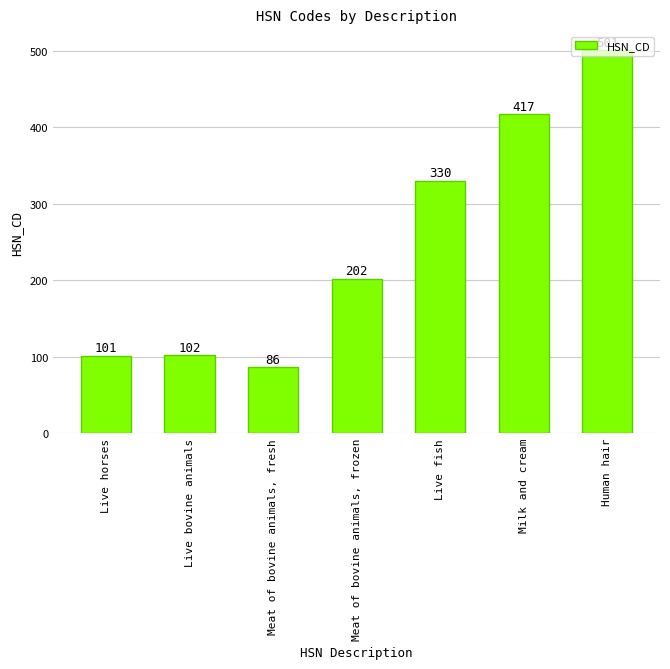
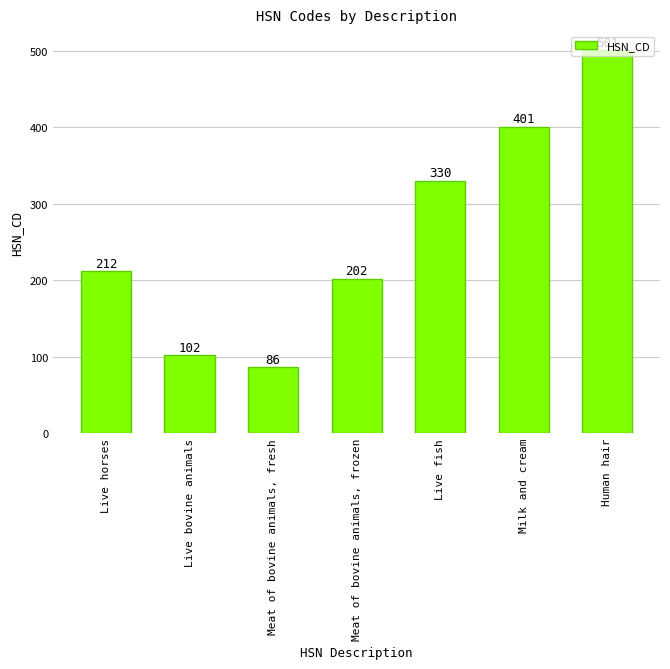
  {
-   "Live horses": 101,
+   "Live horses": 212,
    "Live bovine animals": 102,
    "Meat of bovine animals, fresh": 86,
    "Meat of bovine animals, frozen": 202,
    "Live fish": 330,
-   "Milk and cream": 417
+   "Milk and cream": 401
  }
